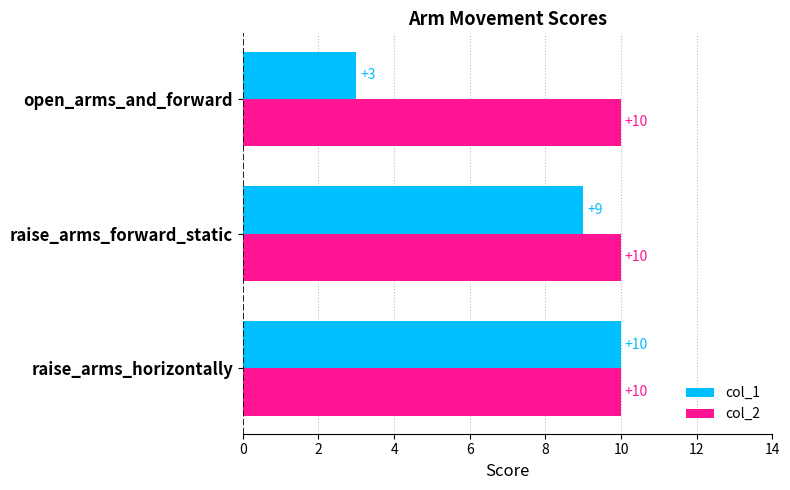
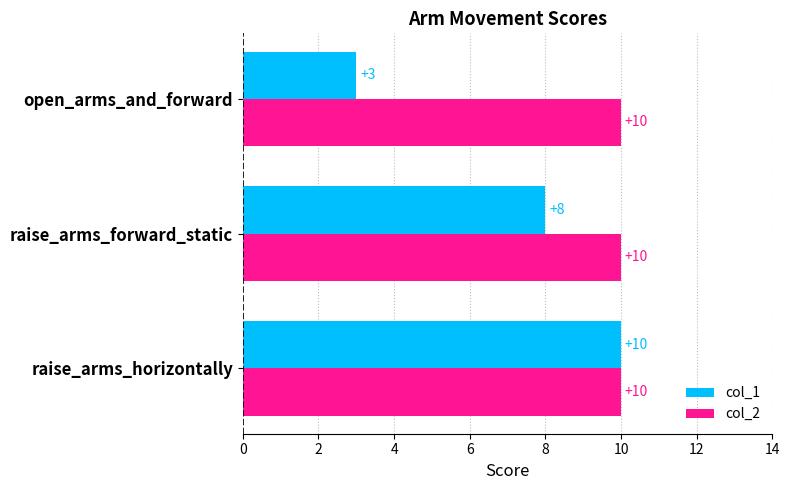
  {
    "col_1": {
      "open_arms_and_forward": "+3",
-     "raise_arms_forward_static": "+9",
+     "raise_arms_forward_static": "+8",
      "raise_arms_horizontally": "+10"
    },
    "col_2": {
      "open_arms_and_forward": "+10",
      "raise_arms_forward_static": "+10",
      "raise_arms_horizontally": "+10"
    }
  }
